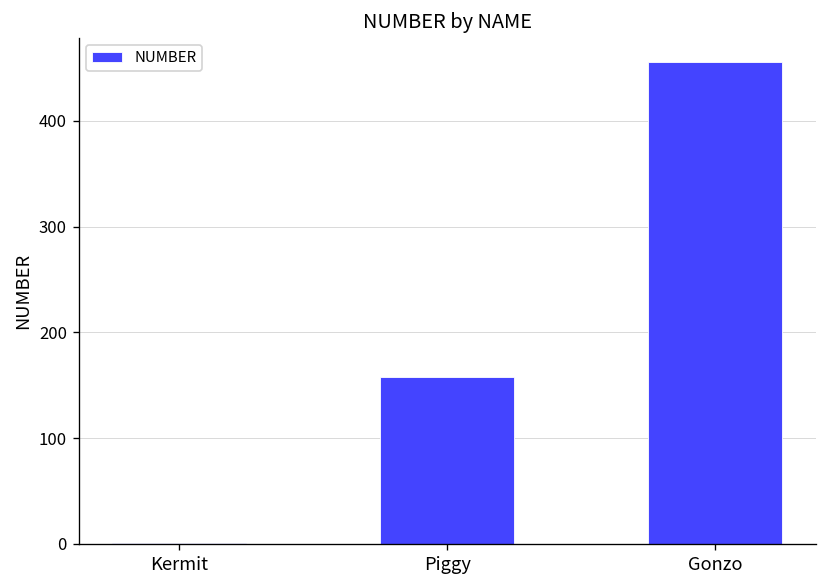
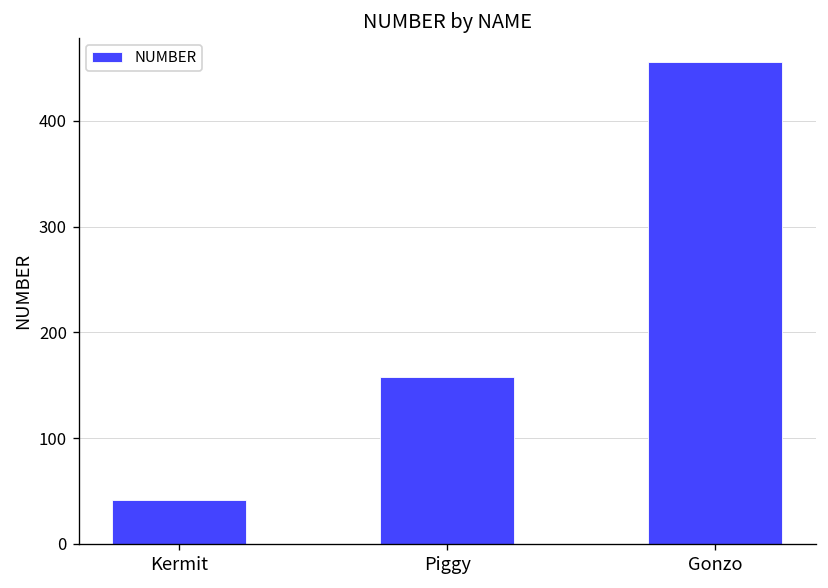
  {
-   "Kermit": 0,
+   "Kermit": 40,
    "Piggy": 160,
    "Gonzo": 460
  }
